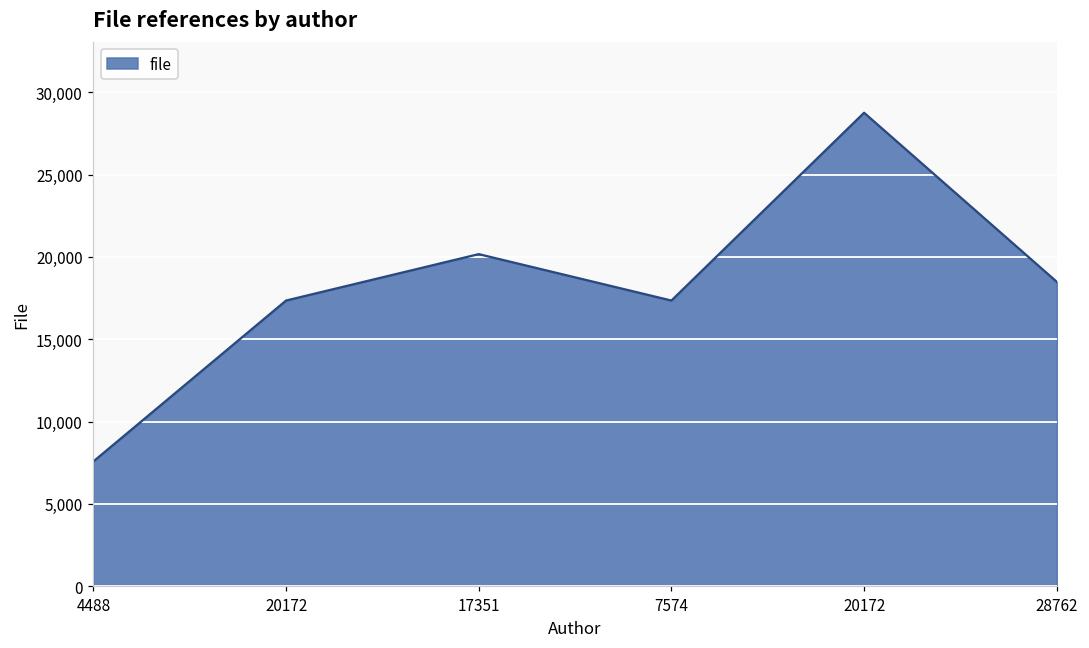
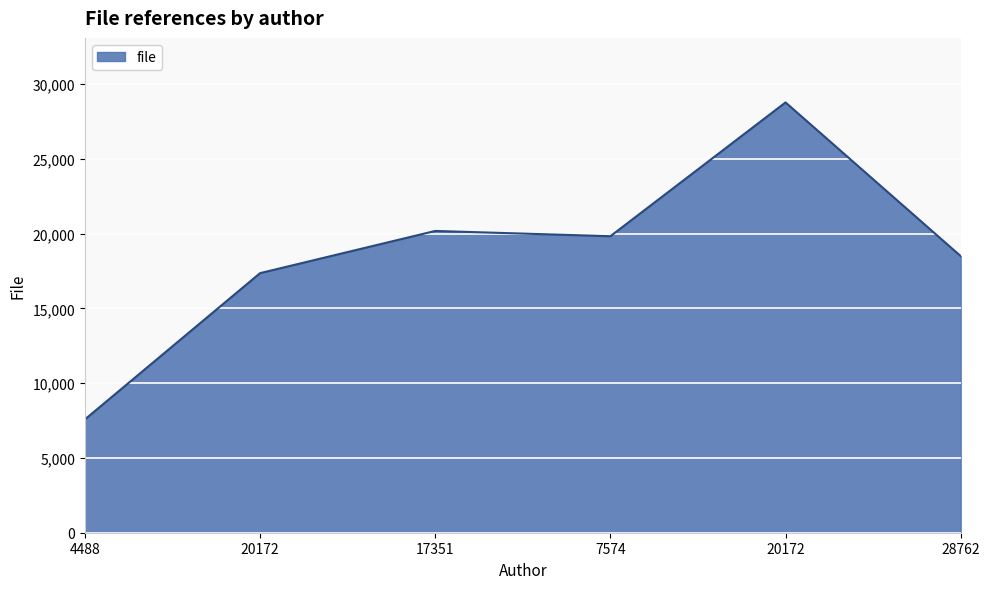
  {
    "4488": "7,600",
    "17351": "20,200",
-   "7574": "17,400",
+   "7574": "19,800",
    "28762": "18,500"
  }
